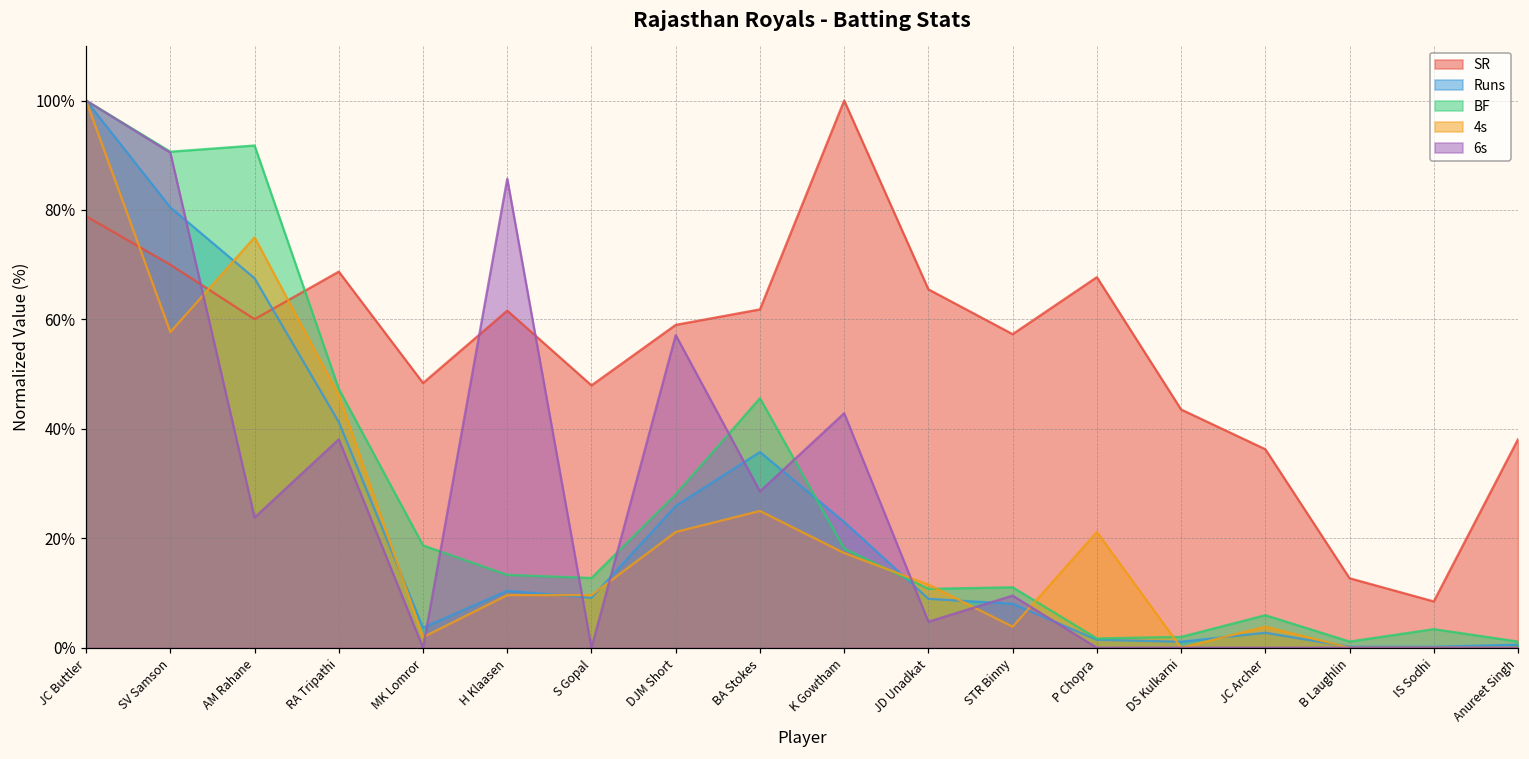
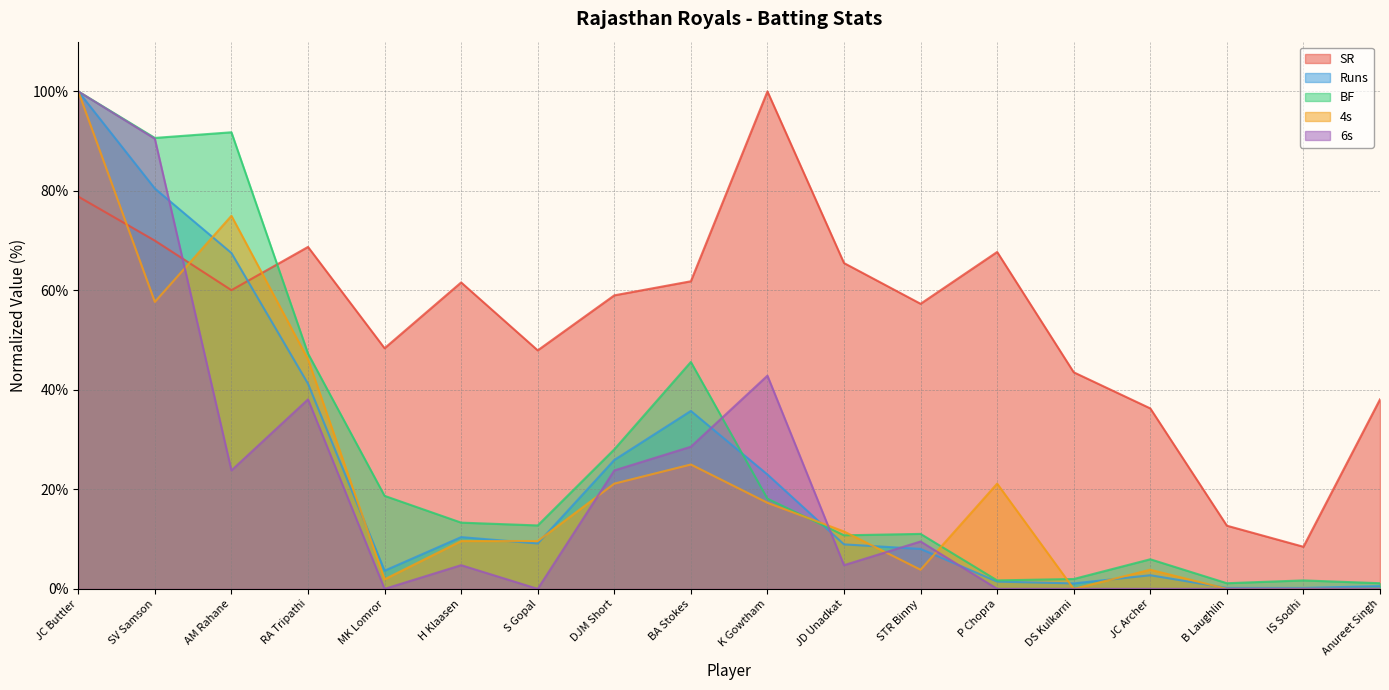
  {
    "SR": {
      "JC Buttler": "79%",
      "SV Samson": "70%",
      "AM Rahane": "60%",
      "RA Tripathi": "69%",
      "MK Lomror": "48%",
      "H Klaasen": "62%",
      "S Gopal": "48%",
      "DJM Short": "59%",
      "BA Stokes": "62%",
      "K Gowtham": "100%",
      "JD Unadkat": "65%",
      "STR Binny": "57%",
      "P Chopra": "68%",
      "DS Kulkarni": "44%",
      "JC Archer": "36%",
      "B Laughlin": "13%",
      "IS Sodhi": "8%",
      "Anureet Singh": "38%"
    },
    "Runs": {
      "SV Samson": "80%",
      "AM Rahane": "68%",
      "RA Tripathi": "41%",
      "MK Lomror": "4%",
      "H Klaasen": "10%",
      "DJM Short": "26%",
      "BA Stokes": "36%",
      "K Gowtham": "23%",
      "JD Unadkat": "9%",
      "STR Binny": "8%",
      "DS Kulkarni": "1%",
      "JC Archer": "3%",
      "Anureet Singh": "1%"
    },
    "BF": {
      "AM Rahane": "92%",
      "RA Tripathi": "47%",
      "MK Lomror": "19%",
      "H Klaasen": "13%",
      "S Gopal": "13%",
      "DJM Short": "28%",
      "BA Stokes": "46%",
      "K Gowtham": "18%",
      "JD Unadkat": "11%",
      "STR Binny": "11%",
      "DS Kulkarni": "2%",
      "JC Archer": "6%",
      "B Laughlin": "1%",
-     "IS Sodhi": "3%",
+     "IS Sodhi": "2%",
      "Anureet Singh": "1%"
    },
    "4s": {
      "SV Samson": "58%",
      "AM Rahane": "75%",
      "RA Tripathi": "46%",
      "MK Lomror": "2%",
      "H Klaasen": "10%",
      "DJM Short": "21%",
      "BA Stokes": "25%",
      "K Gowtham": "17%",
      "JD Unadkat": "12%",
      "STR Binny": "4%",
      "P Chopra": "21%",
      "JC Archer": "4%"
    },
    "6s": {
      "AM Rahane": "24%",
      "RA Tripathi": "38%",
      "MK Lomror": "0%",
-     "H Klaasen": "86%",
+     "H Klaasen": "5%",
      "S Gopal": "0%",
-     "DJM Short": "57%",
+     "DJM Short": "24%",
      "BA Stokes": "29%",
      "K Gowtham": "43%",
      "JD Unadkat": "5%",
      "STR Binny": "10%",
      "P Chopra": "0%",
      "JC Archer": "0%"
    }
  }
